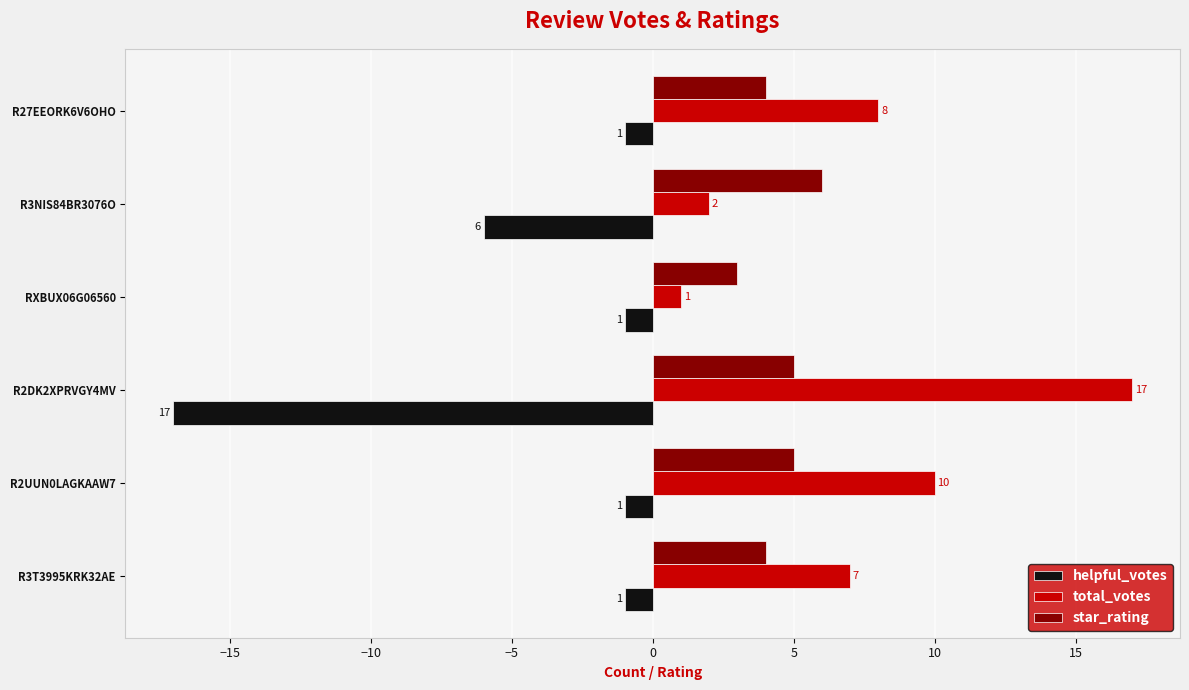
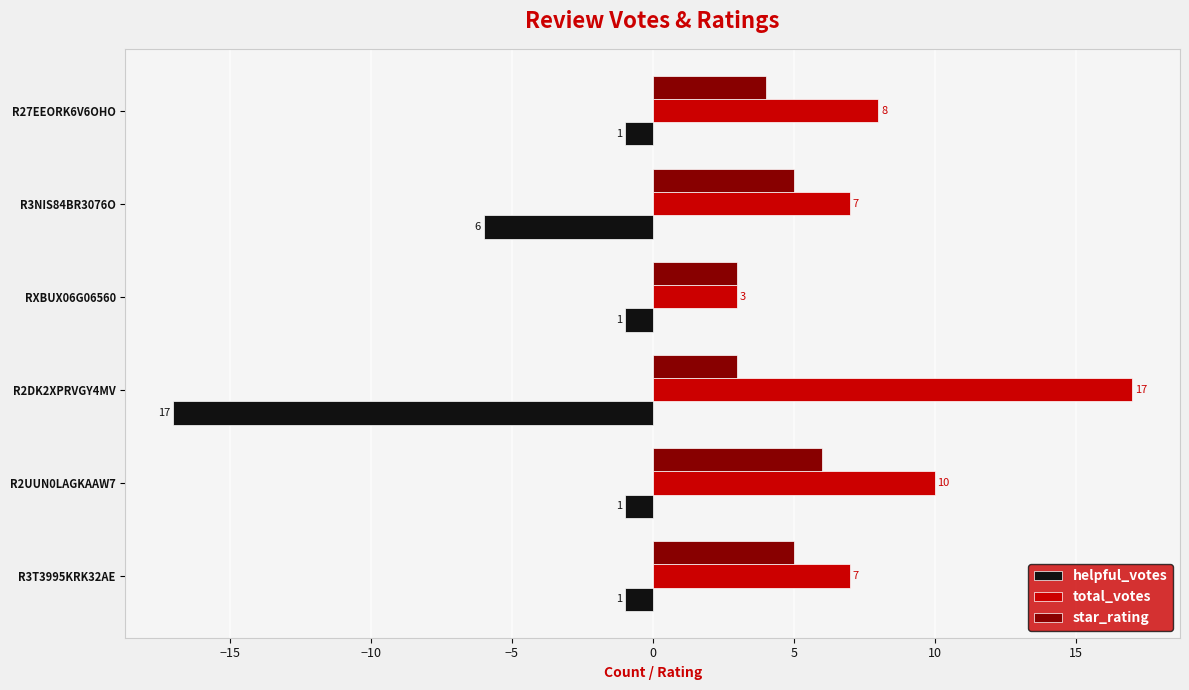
  {
    "total_votes": {
      "R27EEORK6V6OHO": 8,
-     "R3NIS84BR3076O": 2,
-     "RXBUX06G06560": 1,
+     "R3NIS84BR3076O": 7,
+     "RXBUX06G06560": 3,
      "R2DK2XPRVGY4MV": 17,
      "R2UUN0LAGKAAW7": 10,
      "R3T3995KRK32AE": 7
    },
    "star_rating": {
      "R27EEORK6V6OHO": 4,
-     "R3NIS84BR3076O": 6,
+     "R3NIS84BR3076O": 5,
      "RXBUX06G06560": 3,
-     "R2DK2XPRVGY4MV": 5,
-     "R2UUN0LAGKAAW7": 5,
-     "R3T3995KRK32AE": 4
+     "R2DK2XPRVGY4MV": 3,
+     "R2UUN0LAGKAAW7": 6,
+     "R3T3995KRK32AE": 5
    }
  }
